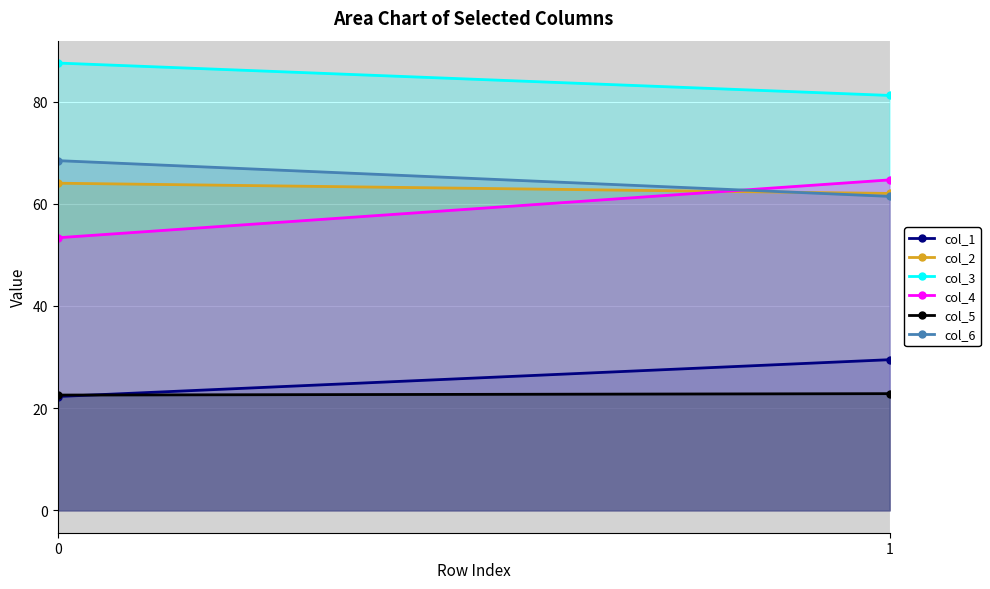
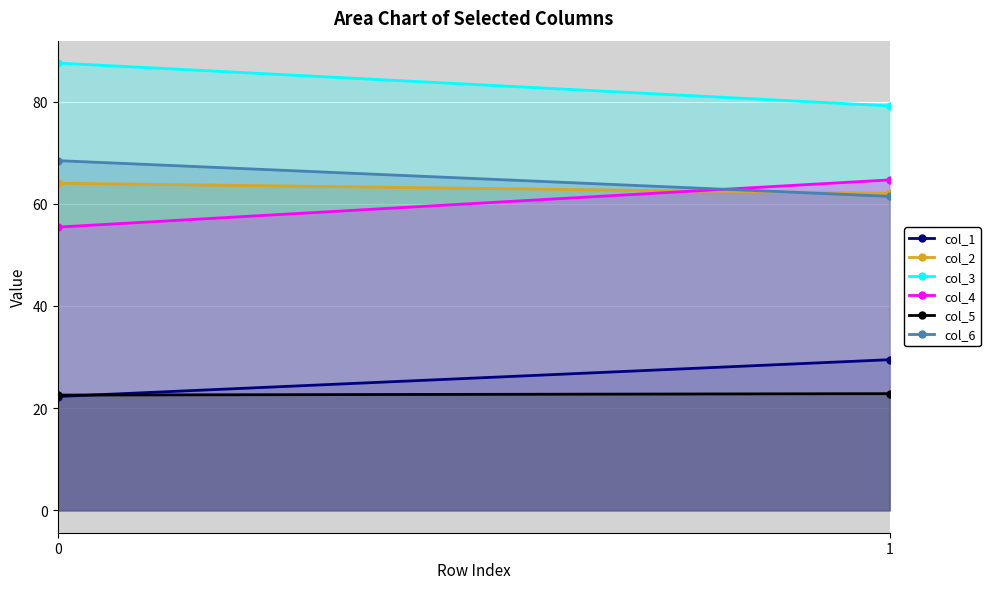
  {
    "col_1": {
      "1": 29
    },
    "col_2": {
      "0": 64,
      "1": 62
    },
    "col_3": {
      "0": 88,
-     "1": 81
+     "1": 79
    },
    "col_4": {
-     "0": 53,
+     "0": 55,
      "1": 65
    },
    "col_5": {
      "1": 23
    },
    "col_6": {
      "0": 68,
      "1": 61
    }
  }
